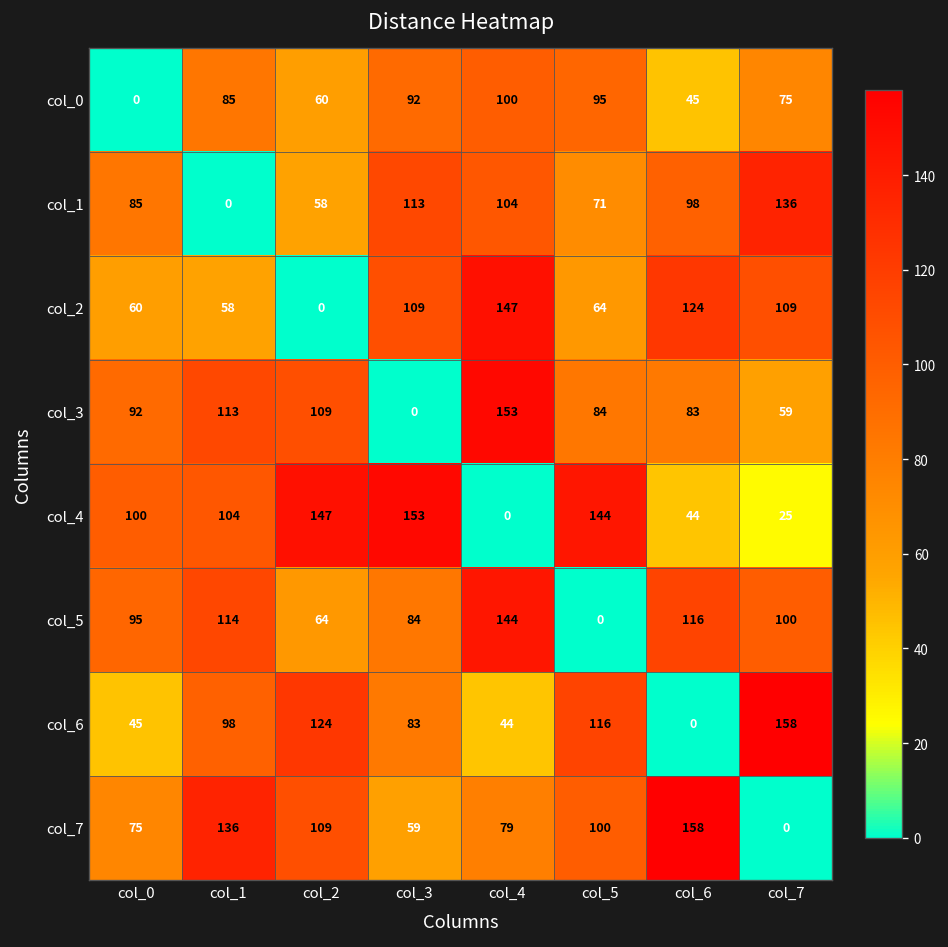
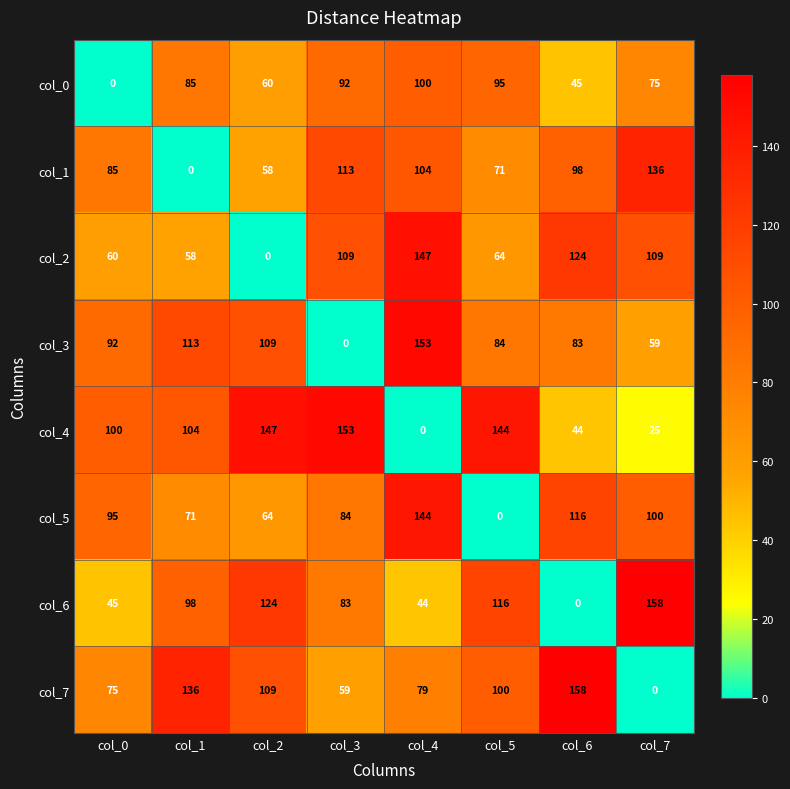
  {
    "col_0": {
      "col_0": 0,
      "col_1": 85,
      "col_2": 60,
      "col_3": 92,
      "col_4": 100,
      "col_5": 95,
      "col_6": 45,
      "col_7": 75
    },
    "col_1": {
      "col_0": 85,
      "col_1": 0,
      "col_2": 58,
      "col_3": 113,
      "col_4": 104,
      "col_5": 71,
      "col_6": 98,
      "col_7": 136
    },
    "col_2": {
      "col_0": 60,
      "col_1": 58,
      "col_2": 0,
      "col_3": 109,
      "col_4": 147,
      "col_5": 64,
      "col_6": 124,
      "col_7": 109
    },
    "col_3": {
      "col_0": 92,
      "col_1": 113,
      "col_2": 109,
      "col_3": 0,
      "col_4": 153,
      "col_5": 84,
      "col_6": 83,
      "col_7": 59
    },
    "col_4": {
      "col_0": 100,
      "col_1": 104,
      "col_2": 147,
      "col_3": 153,
      "col_4": 0,
      "col_5": 144,
      "col_6": 44,
      "col_7": 25
    },
    "col_5": {
      "col_0": 95,
-     "col_1": 114,
+     "col_1": 71,
      "col_2": 64,
      "col_3": 84,
      "col_4": 144,
      "col_5": 0,
      "col_6": 116,
      "col_7": 100
    },
    "col_6": {
      "col_0": 45,
      "col_1": 98,
      "col_2": 124,
      "col_3": 83,
      "col_4": 44,
      "col_5": 116,
      "col_6": 0,
      "col_7": 158
    },
    "col_7": {
      "col_0": 75,
      "col_1": 136,
      "col_2": 109,
      "col_3": 59,
      "col_4": 79,
      "col_5": 100,
      "col_6": 158,
      "col_7": 0
    }
  }
